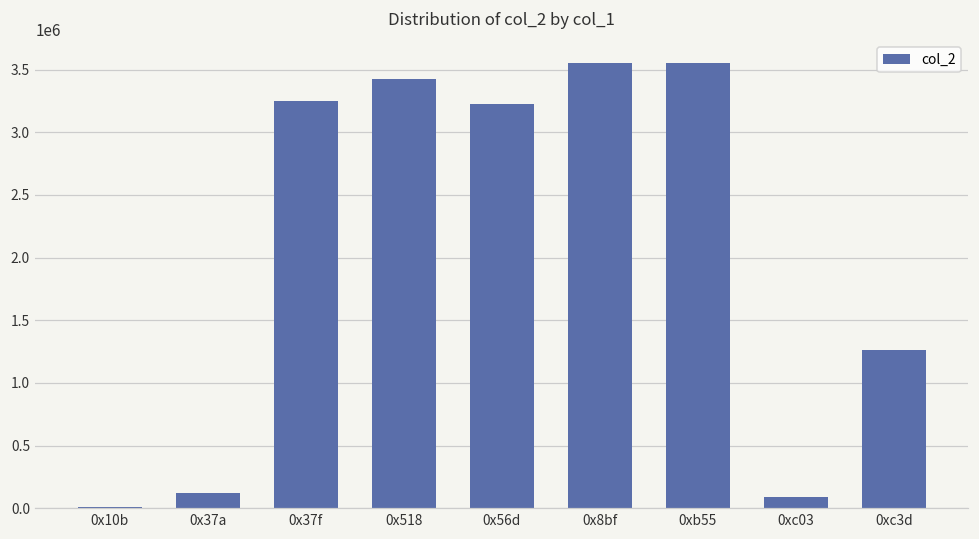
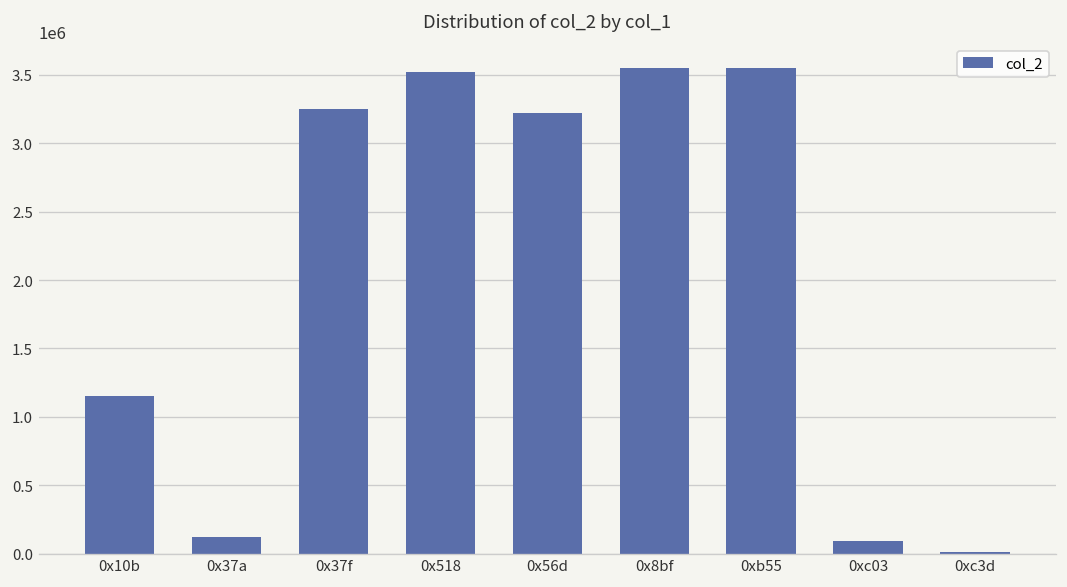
  {
-   "0x10b": 10000,
+   "0x10b": 1150000,
    "0x37a": 120000,
    "0x37f": 3250000,
-   "0x518": 3420000,
+   "0x518": 3520000,
    "0x56d": 3220000,
    "0x8bf": 3550000,
    "0xb55": 3550000,
    "0xc03": 90000,
-   "0xc3d": 1270000
+   "0xc3d": 10000
  }
